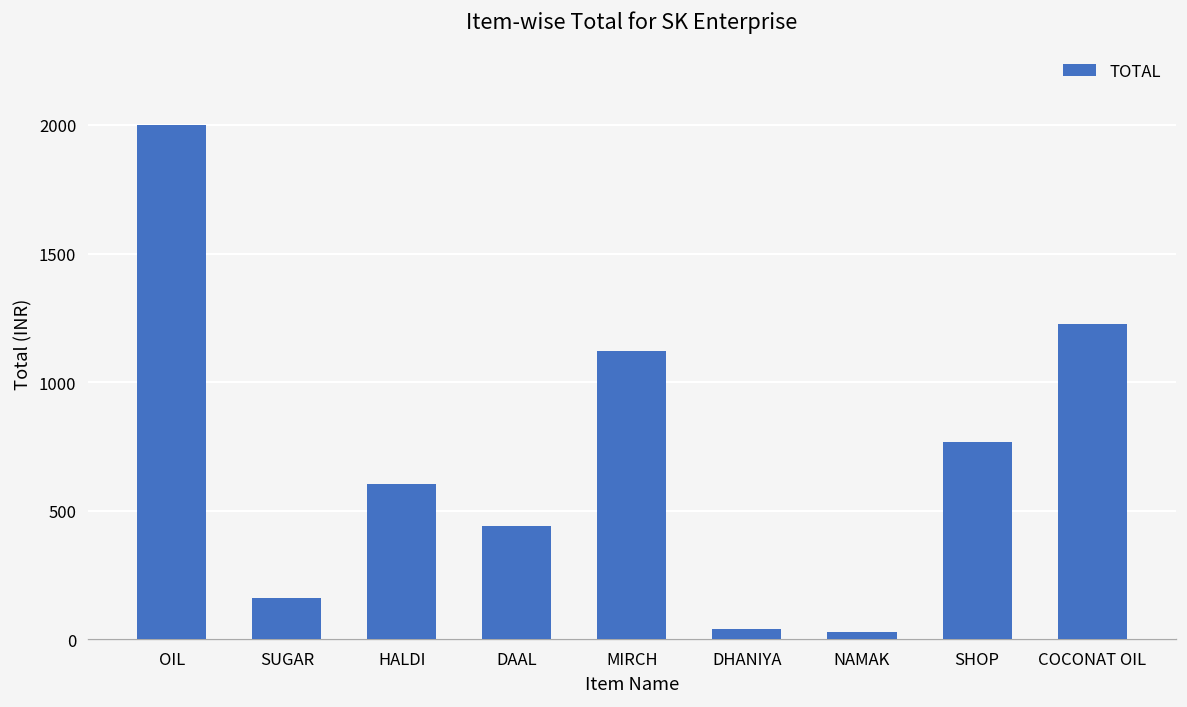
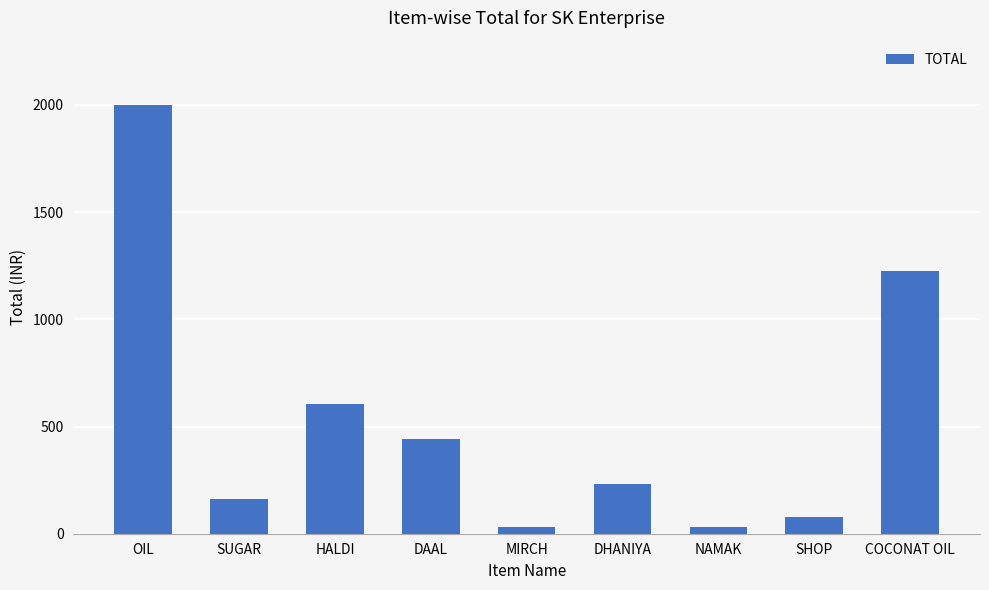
  {
    "OIL": 2000,
    "SUGAR": 160,
    "HALDI": 600,
    "DAAL": 440,
-   "MIRCH": 1120,
-   "DHANIYA": 40,
+   "MIRCH": 30,
+   "DHANIYA": 230,
    "NAMAK": 30,
-   "SHOP": 770,
+   "SHOP": 80,
    "COCONAT OIL": 1230
  }
